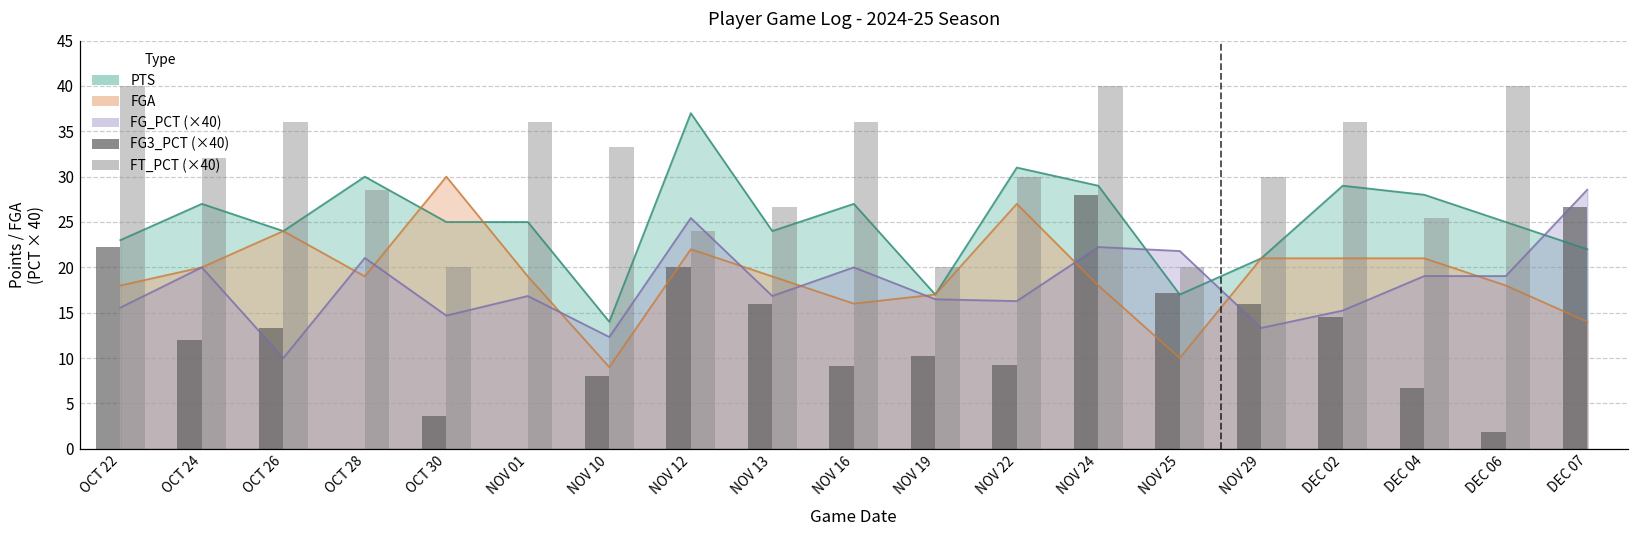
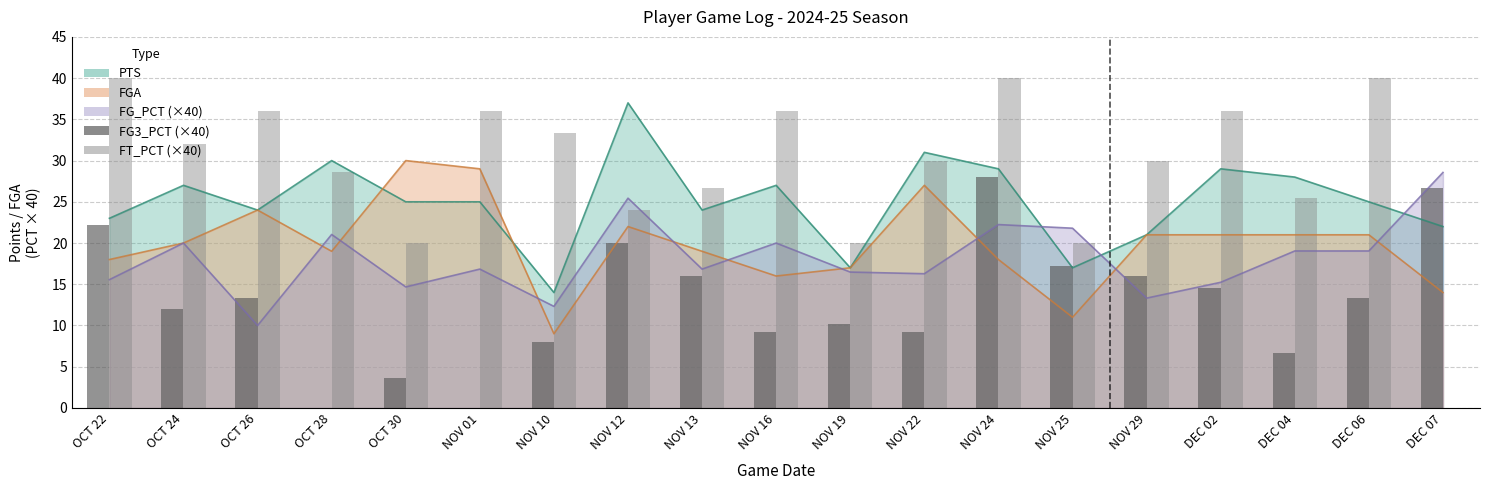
  {
    "FG3_PCT (×40)": {
      "OCT 22": 22,
      "OCT 24": 12,
      "OCT 26": 13,
      "OCT 28": 0,
      "OCT 30": 4,
      "NOV 01": 0,
      "NOV 10": 8,
      "NOV 12": 20,
      "NOV 13": 16,
      "NOV 16": 9,
      "NOV 19": 10,
      "NOV 22": 9,
      "NOV 24": 28,
      "NOV 25": 17,
      "NOV 29": 16,
      "DEC 02": 15,
      "DEC 04": 7,
-     "DEC 06": 2,
+     "DEC 06": 13,
      "DEC 07": 27
    },
    "FGA": {
      "OCT 22": 18,
      "OCT 28": 19,
      "OCT 30": 30,
-     "NOV 01": 19,
+     "NOV 01": 29,
      "NOV 10": 9,
      "NOV 12": 22,
      "NOV 13": 19,
      "NOV 16": 16,
      "NOV 22": 27,
      "NOV 24": 18,
-     "NOV 25": 10,
+     "NOV 25": 11,
      "DEC 02": 21,
      "DEC 04": 21,
-     "DEC 06": 18,
+     "DEC 06": 21,
      "DEC 07": 14
    }
  }
